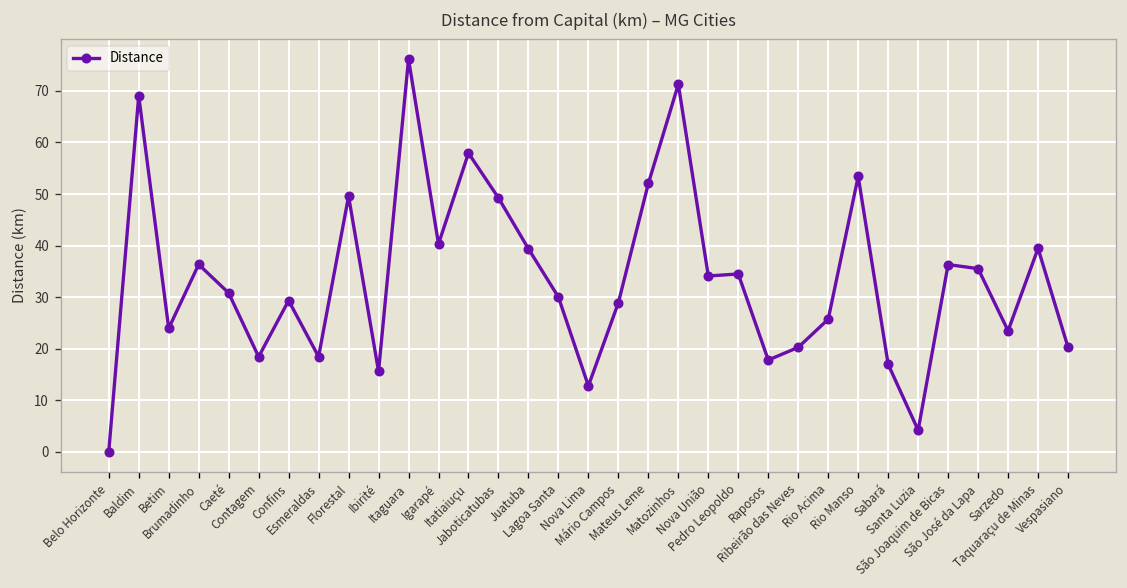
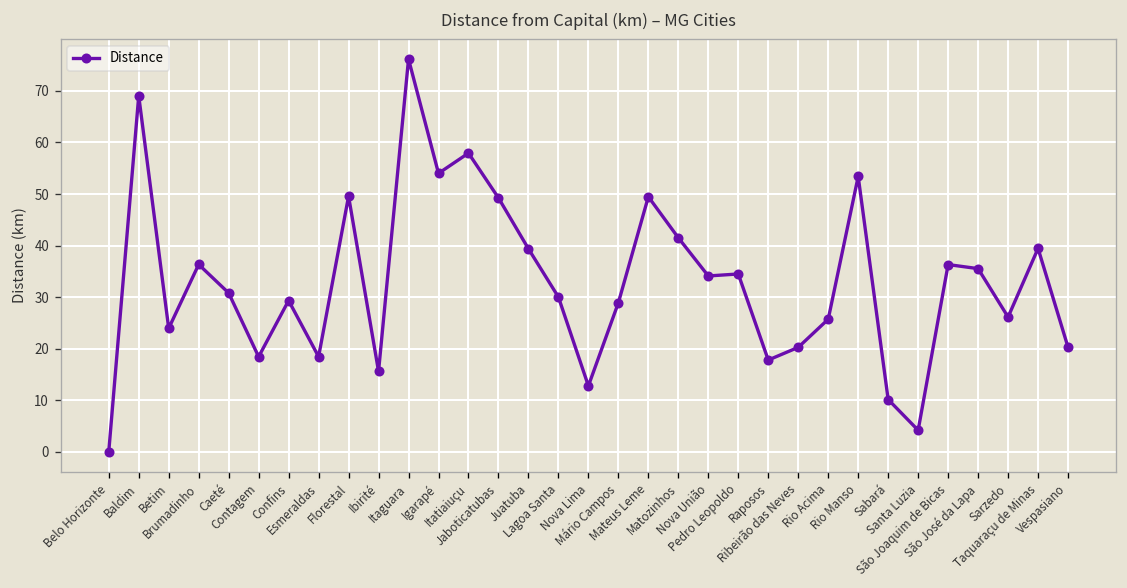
  {
    "Belo Horizonte": 0,
    "Baldim": 69,
    "Betim": 24,
    "Brumadinho": 36,
    "Caeté": 31,
    "Contagem": 18,
    "Confins": 29,
    "Esmeraldas": 18,
    "Florestal": 50,
    "Ibirité": 16,
    "Itaguara": 76,
-   "Igarapé": 40,
+   "Igarapé": 54,
    "Itatiaiuçu": 58,
    "Jaboticatubas": 49,
    "Juatuba": 39,
    "Lagoa Santa": 30,
    "Nova Lima": 13,
    "Mário Campos": 29,
-   "Mateus Leme": 52,
-   "Matozinhos": 71,
+   "Mateus Leme": 49,
+   "Matozinhos": 42,
    "Nova União": 34,
    "Pedro Leopoldo": 34,
    "Raposos": 18,
    "Ribeirão das Neves": 20,
    "Rio Acima": 26,
    "Rio Manso": 53,
-   "Sabará": 17,
+   "Sabará": 10,
    "Santa Luzia": 4,
    "São Joaquim de Bicas": 36,
    "São José da Lapa": 36,
-   "Sarzedo": 23,
+   "Sarzedo": 26,
    "Taquaraçu de Minas": 39,
    "Vespasiano": 20
  }
